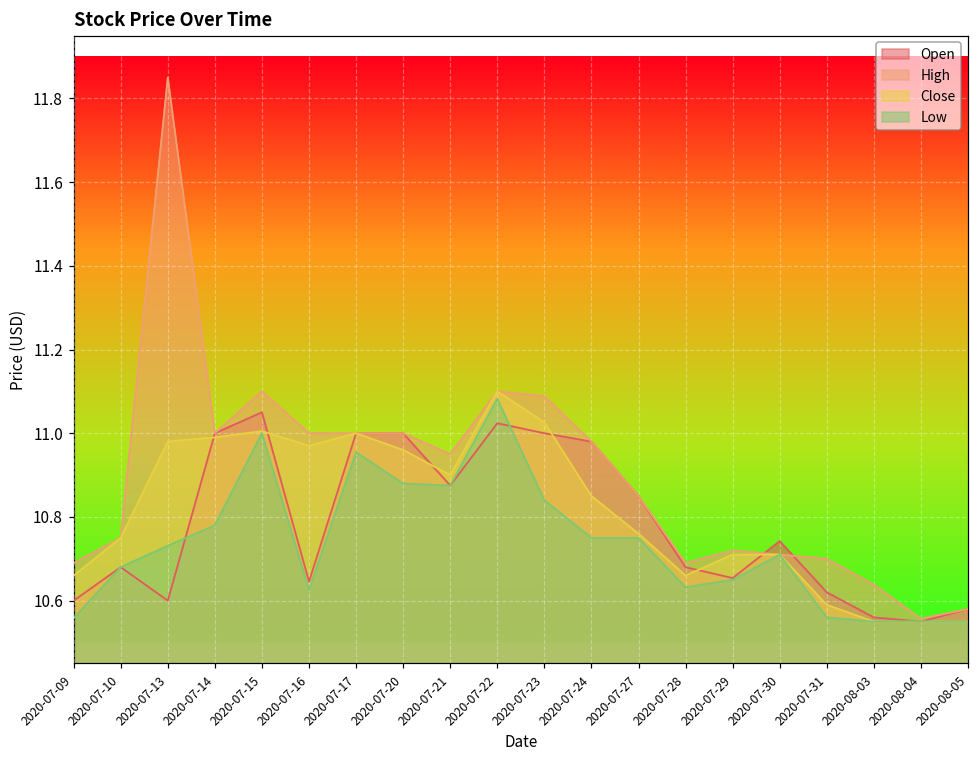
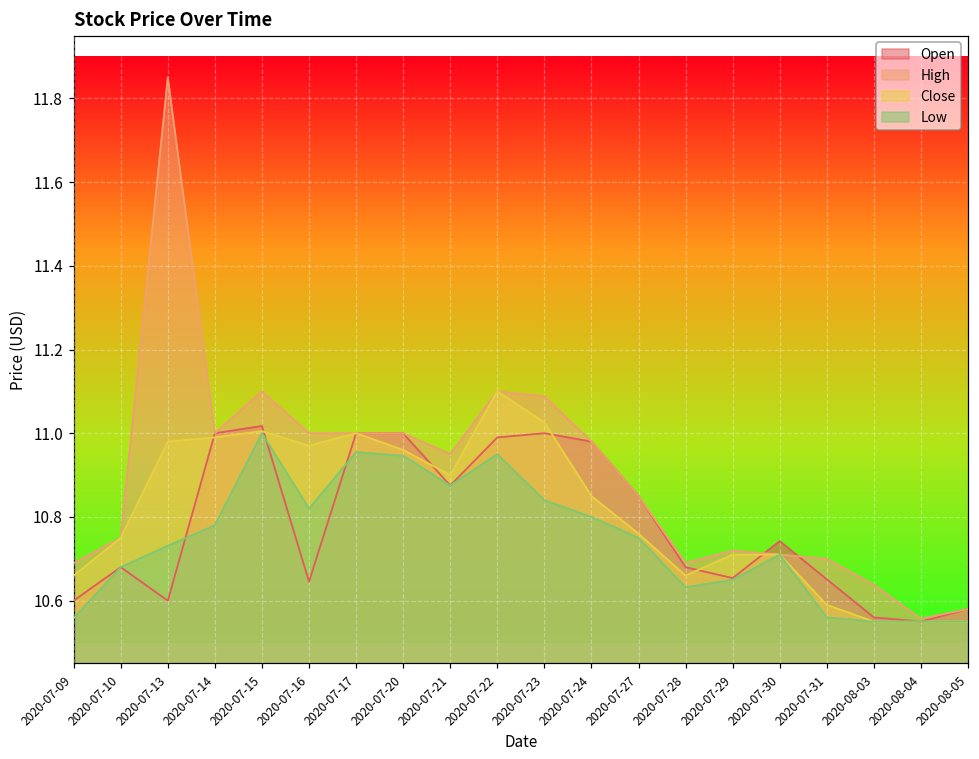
  {
    "Open": {
      "2020-07-09": 10.60,
      "2020-07-13": 10.60,
-     "2020-07-15": 11.05,
+     "2020-07-15": 11.02,
      "2020-07-16": 10.65,
-     "2020-07-22": 11.02,
+     "2020-07-22": 10.99,
      "2020-07-23": 11.00,
      "2020-07-28": 10.68,
      "2020-07-30": 10.74,
-     "2020-07-31": 10.62,
+     "2020-07-31": 10.65,
      "2020-08-03": 10.56
    },
    "Low": {
      "2020-07-09": 10.56,
      "2020-07-13": 10.73,
      "2020-07-14": 10.78,
-     "2020-07-16": 10.63,
+     "2020-07-16": 10.82,
      "2020-07-17": 10.95,
-     "2020-07-20": 10.88,
-     "2020-07-22": 11.08,
+     "2020-07-20": 10.95,
+     "2020-07-22": 10.95,
      "2020-07-23": 10.84,
-     "2020-07-24": 10.75,
+     "2020-07-24": 10.80,
      "2020-07-27": 10.75,
      "2020-07-28": 10.63,
      "2020-07-31": 10.56
    }
  }
